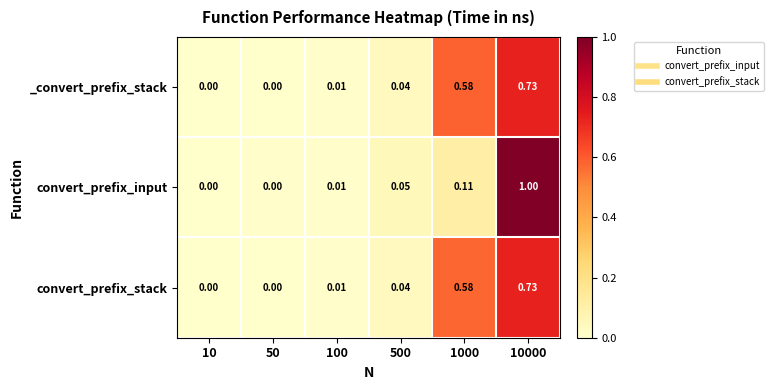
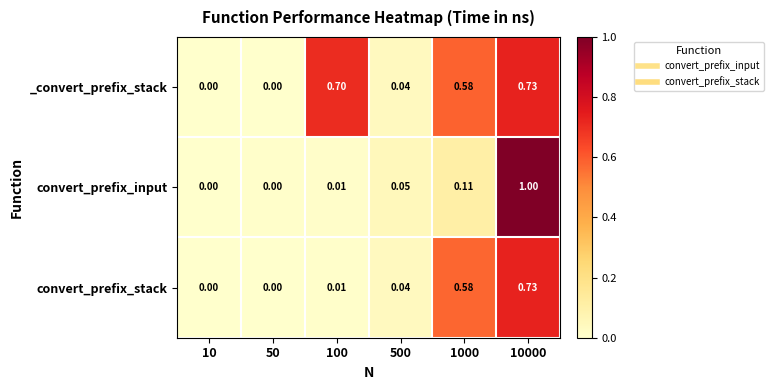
  {
    "_convert_prefix_stack": {
      "10": 0.00,
      "50": 0.00,
-     "100": 0.01,
+     "100": 0.70,
      "500": 0.04,
      "1000": 0.58,
      "10000": 0.73
    },
    "convert_prefix_input": {
      "10": 0.00,
      "50": 0.00,
      "100": 0.01,
      "500": 0.05,
      "1000": 0.11,
      "10000": 1.00
    },
    "convert_prefix_stack": {
      "10": 0.00,
      "50": 0.00,
      "100": 0.01,
      "500": 0.04,
      "1000": 0.58,
      "10000": 0.73
    }
  }
